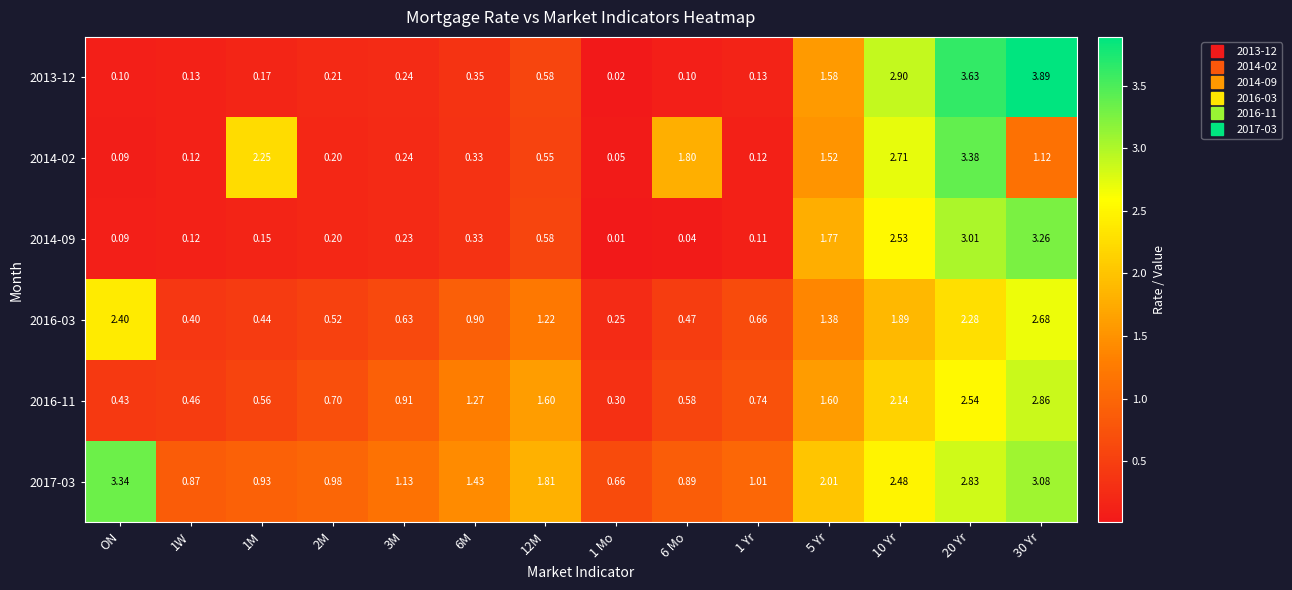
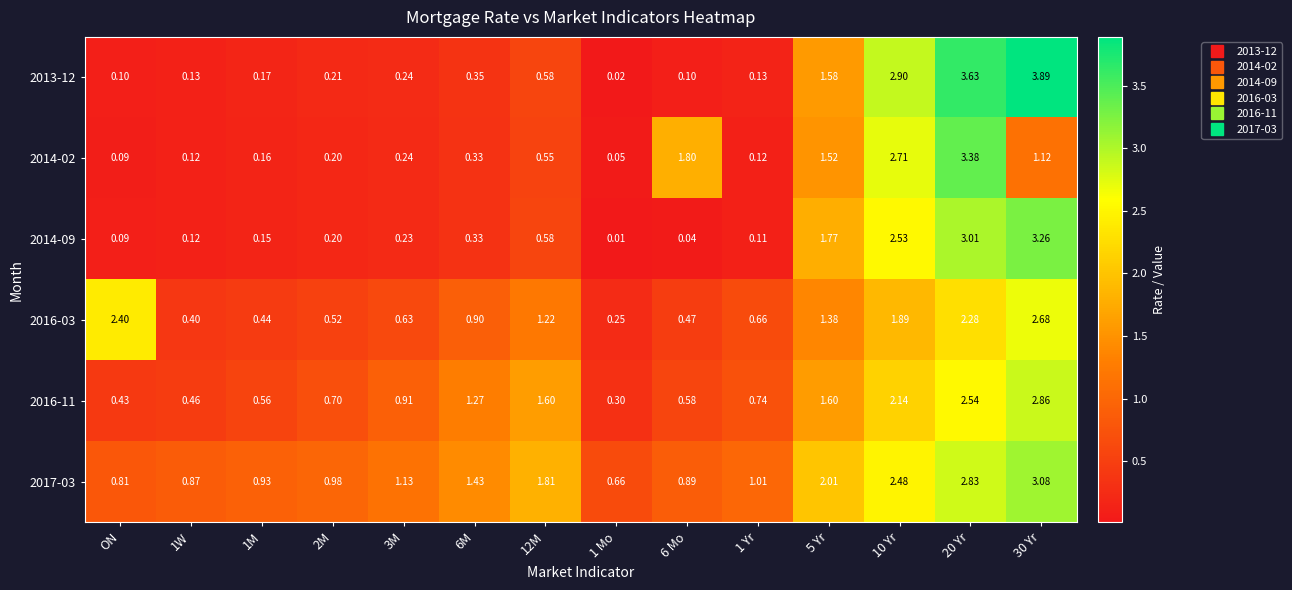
  {
    "2013-12": {
      "ON": 0.10,
      "1W": 0.13,
      "1M": 0.17,
      "2M": 0.21,
      "3M": 0.24,
      "6M": 0.35,
      "12M": 0.58,
      "1 Mo": 0.02,
      "6 Mo": 0.10,
      "1 Yr": 0.13,
      "5 Yr": 1.58,
      "10 Yr": 2.90,
      "20 Yr": 3.63,
      "30 Yr": 3.89
    },
    "2014-02": {
      "ON": 0.09,
      "1W": 0.12,
-     "1M": 2.25,
+     "1M": 0.16,
      "2M": 0.20,
      "3M": 0.24,
      "6M": 0.33,
      "12M": 0.55,
      "1 Mo": 0.05,
      "6 Mo": 1.80,
      "1 Yr": 0.12,
      "5 Yr": 1.52,
      "10 Yr": 2.71,
      "20 Yr": 3.38,
      "30 Yr": 1.12
    },
    "2014-09": {
      "ON": 0.09,
      "1W": 0.12,
      "1M": 0.15,
      "2M": 0.20,
      "3M": 0.23,
      "6M": 0.33,
      "12M": 0.58,
      "1 Mo": 0.01,
      "6 Mo": 0.04,
      "1 Yr": 0.11,
      "5 Yr": 1.77,
      "10 Yr": 2.53,
      "20 Yr": 3.01,
      "30 Yr": 3.26
    },
    "2016-03": {
      "ON": 2.40,
      "1W": 0.40,
      "1M": 0.44,
      "2M": 0.52,
      "3M": 0.63,
      "6M": 0.90,
      "12M": 1.22,
      "1 Mo": 0.25,
      "6 Mo": 0.47,
      "1 Yr": 0.66,
      "5 Yr": 1.38,
      "10 Yr": 1.89,
      "20 Yr": 2.28,
      "30 Yr": 2.68
    },
    "2016-11": {
      "ON": 0.43,
      "1W": 0.46,
      "1M": 0.56,
      "2M": 0.70,
      "3M": 0.91,
      "6M": 1.27,
      "12M": 1.60,
      "1 Mo": 0.30,
      "6 Mo": 0.58,
      "1 Yr": 0.74,
      "5 Yr": 1.60,
      "10 Yr": 2.14,
      "20 Yr": 2.54,
      "30 Yr": 2.86
    },
    "2017-03": {
-     "ON": 3.34,
+     "ON": 0.81,
      "1W": 0.87,
      "1M": 0.93,
      "2M": 0.98,
      "3M": 1.13,
      "6M": 1.43,
      "12M": 1.81,
      "1 Mo": 0.66,
      "6 Mo": 0.89,
      "1 Yr": 1.01,
      "5 Yr": 2.01,
      "10 Yr": 2.48,
      "20 Yr": 2.83,
      "30 Yr": 3.08
    }
  }
